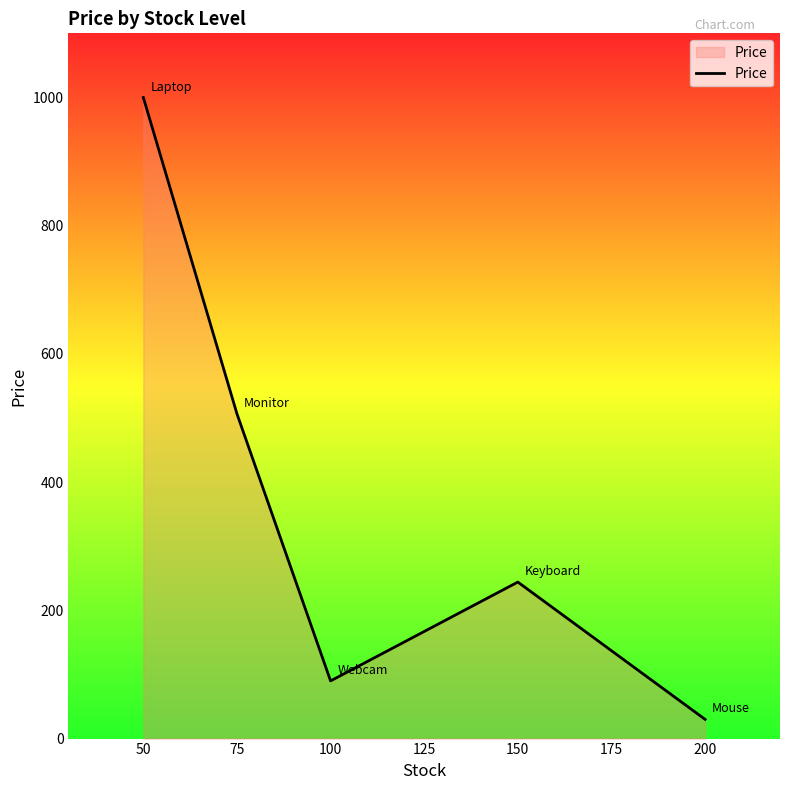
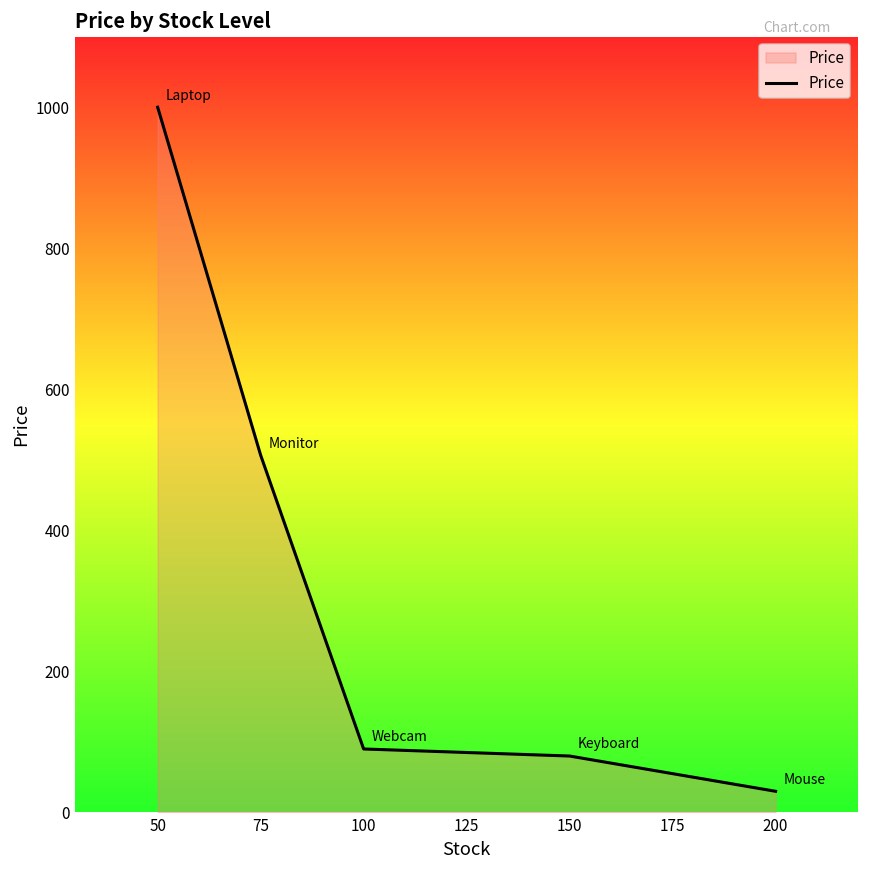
  {
    "50": 1000,
    "75": 510,
    "100": 90,
-   "150": 240,
+   "150": 80,
    "200": 30
  }
